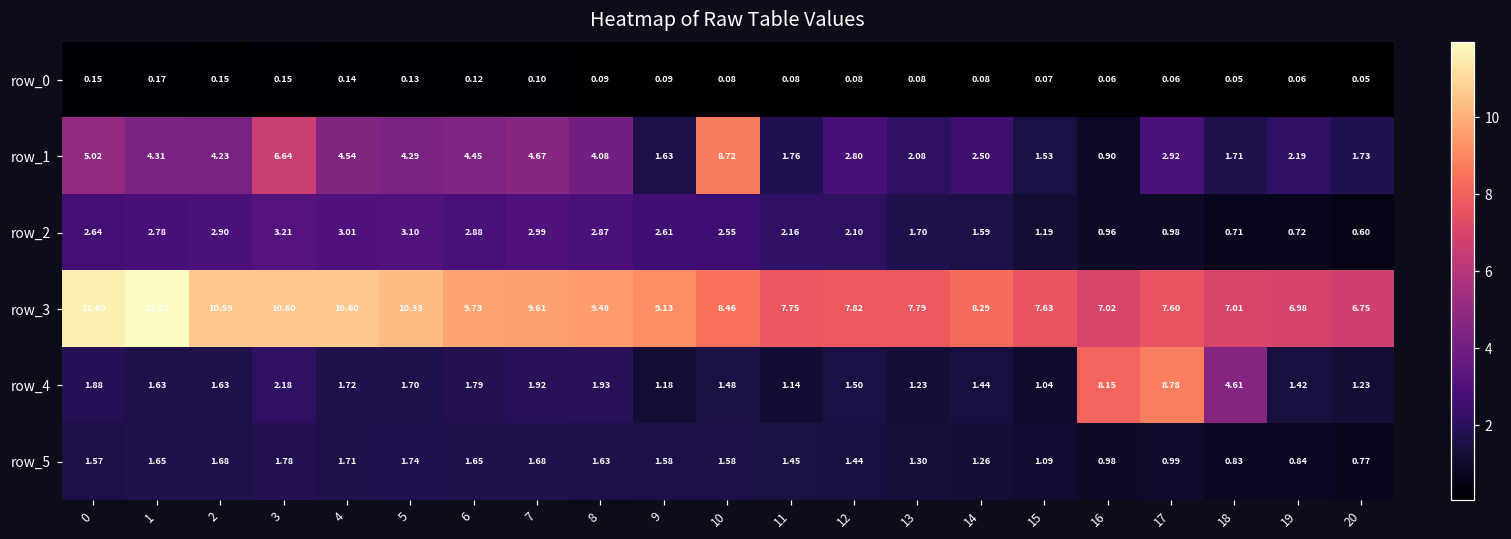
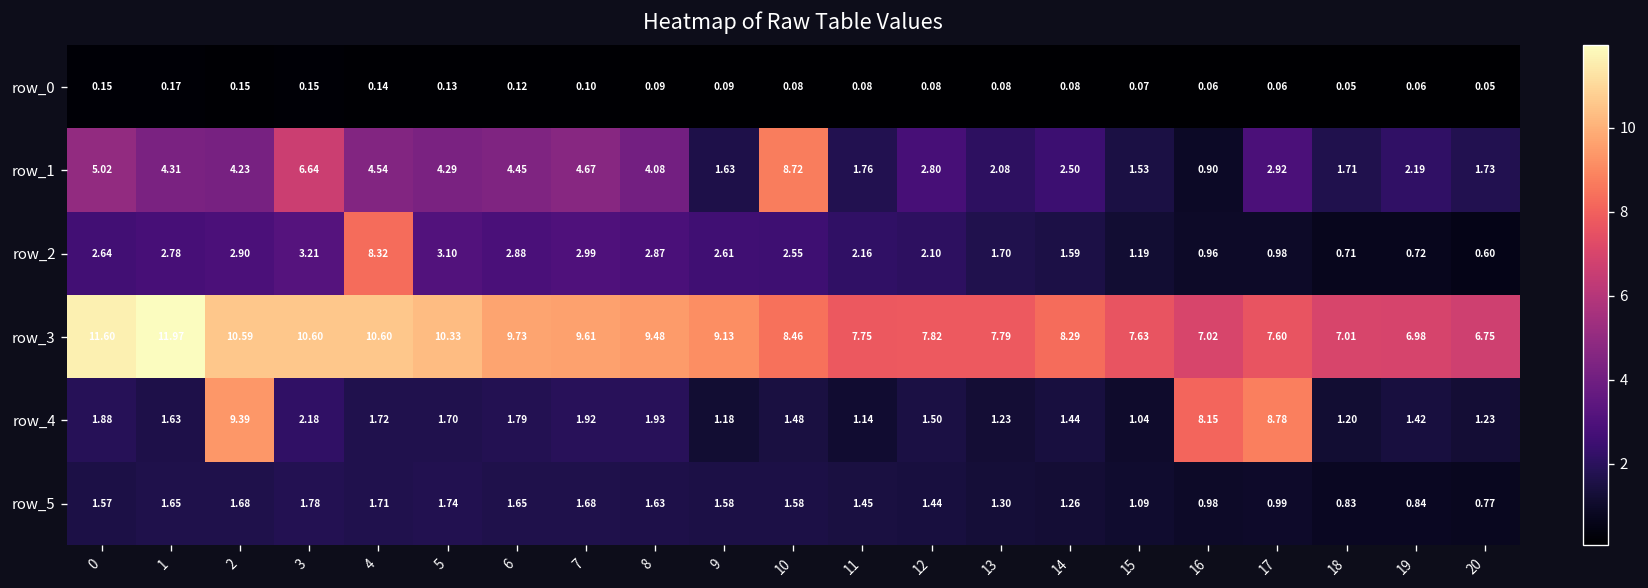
  {
    "row_0": {
      "0": 0.15,
      "1": 0.17,
      "2": 0.15,
      "3": 0.15,
      "4": 0.14,
      "5": 0.13,
      "6": 0.12,
      "7": 0.10,
      "8": 0.09,
      "9": 0.09,
      "10": 0.08,
      "11": 0.08,
      "12": 0.08,
      "13": 0.08,
      "14": 0.08,
      "15": 0.07,
      "16": 0.06,
      "17": 0.06,
      "18": 0.05,
      "19": 0.06,
      "20": 0.05
    },
    "row_1": {
      "0": 5.02,
      "1": 4.31,
      "2": 4.23,
      "3": 6.64,
      "4": 4.54,
      "5": 4.29,
      "6": 4.45,
      "7": 4.67,
      "8": 4.08,
      "9": 1.63,
      "10": 8.72,
      "11": 1.76,
      "12": 2.80,
      "13": 2.08,
      "14": 2.50,
      "15": 1.53,
      "16": 0.90,
      "17": 2.92,
      "18": 1.71,
      "19": 2.19,
      "20": 1.73
    },
    "row_2": {
      "0": 2.64,
      "1": 2.78,
      "2": 2.90,
      "3": 3.21,
-     "4": 3.01,
+     "4": 8.32,
      "5": 3.10,
      "6": 2.88,
      "7": 2.99,
      "8": 2.87,
      "9": 2.61,
      "10": 2.55,
      "11": 2.16,
      "12": 2.10,
      "13": 1.70,
      "14": 1.59,
      "15": 1.19,
      "16": 0.96,
      "17": 0.98,
      "18": 0.71,
      "19": 0.72,
      "20": 0.60
    },
    "row_3": {
      "0": 11.60,
      "1": 11.97,
      "2": 10.59,
      "3": 10.60,
      "4": 10.60,
      "5": 10.33,
      "6": 9.73,
      "7": 9.61,
      "8": 9.48,
      "9": 9.13,
      "10": 8.46,
      "11": 7.75,
      "12": 7.82,
      "13": 7.79,
      "14": 8.29,
      "15": 7.63,
      "16": 7.02,
      "17": 7.60,
      "18": 7.01,
      "19": 6.98,
      "20": 6.75
    },
    "row_4": {
      "0": 1.88,
      "1": 1.63,
-     "2": 1.63,
+     "2": 9.39,
      "3": 2.18,
      "4": 1.72,
      "5": 1.70,
      "6": 1.79,
      "7": 1.92,
      "8": 1.93,
      "9": 1.18,
      "10": 1.48,
      "11": 1.14,
      "12": 1.50,
      "13": 1.23,
      "14": 1.44,
      "15": 1.04,
      "16": 8.15,
      "17": 8.78,
-     "18": 4.61,
+     "18": 1.20,
      "19": 1.42,
      "20": 1.23
    },
    "row_5": {
      "0": 1.57,
      "1": 1.65,
      "2": 1.68,
      "3": 1.78,
      "4": 1.71,
      "5": 1.74,
      "6": 1.65,
      "7": 1.68,
      "8": 1.63,
      "9": 1.58,
      "10": 1.58,
      "11": 1.45,
      "12": 1.44,
      "13": 1.30,
      "14": 1.26,
      "15": 1.09,
      "16": 0.98,
      "17": 0.99,
      "18": 0.83,
      "19": 0.84,
      "20": 0.77
    }
  }
